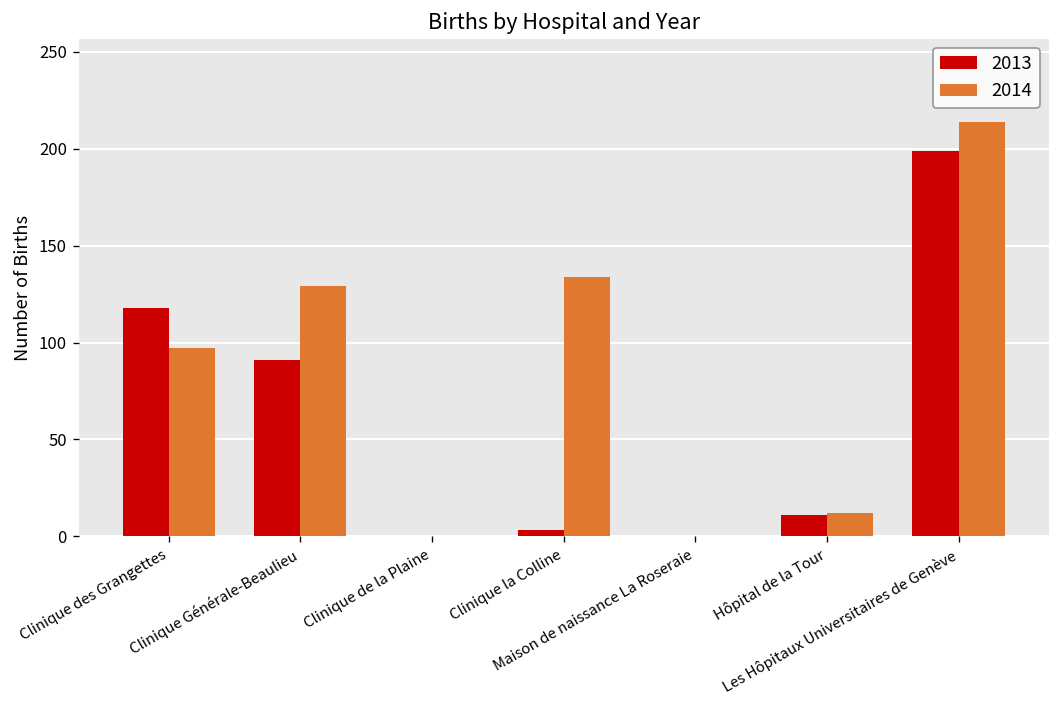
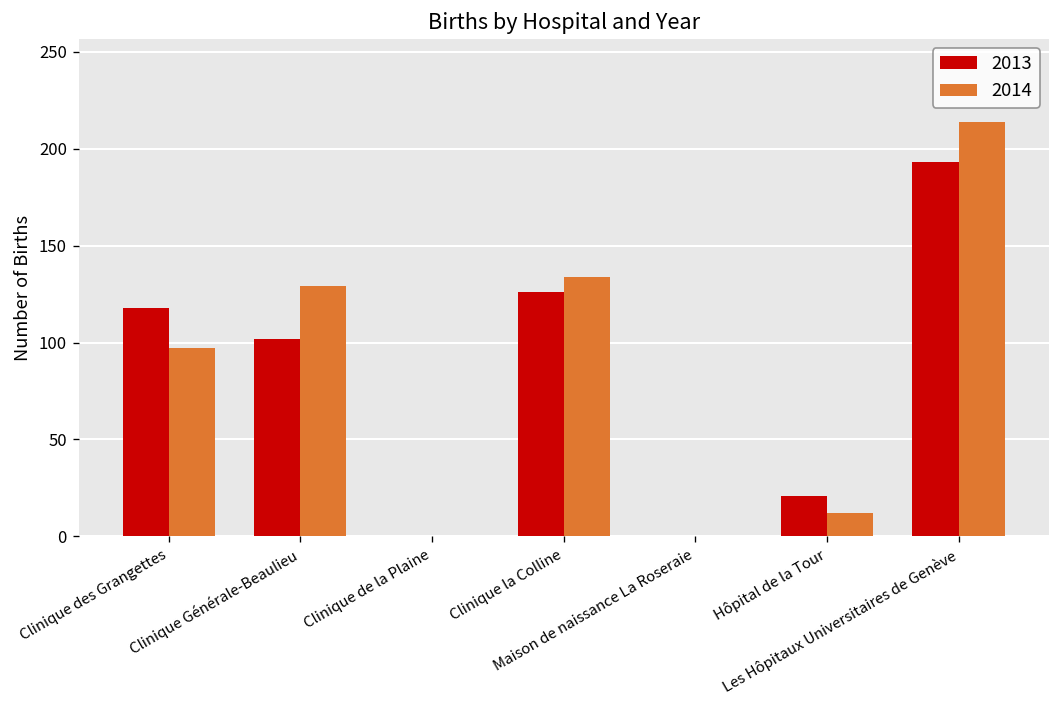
  {
    "2013": {
      "Clinique des Grangettes": 118,
-     "Clinique Générale-Beaulieu": 91,
+     "Clinique Générale-Beaulieu": 102,
      "Clinique de la Plaine": 0,
-     "Clinique la Colline": 3,
+     "Clinique la Colline": 126,
      "Maison de naissance La Roseraie": 0,
-     "Hôpital de la Tour": 11,
-     "Les Hôpitaux Universitaires de Genève": 199
+     "Hôpital de la Tour": 21,
+     "Les Hôpitaux Universitaires de Genève": 193
    },
    "2014": {
      "Clinique des Grangettes": 97,
      "Clinique Générale-Beaulieu": 129,
      "Clinique de la Plaine": 0,
      "Clinique la Colline": 134,
      "Maison de naissance La Roseraie": 0,
      "Hôpital de la Tour": 12,
      "Les Hôpitaux Universitaires de Genève": 214
    }
  }
